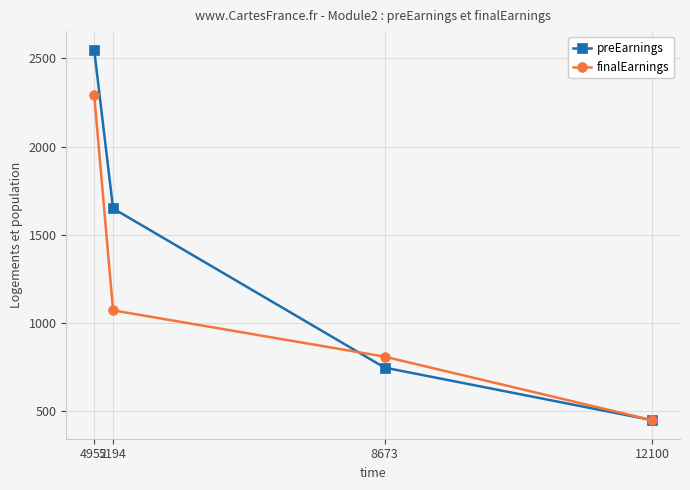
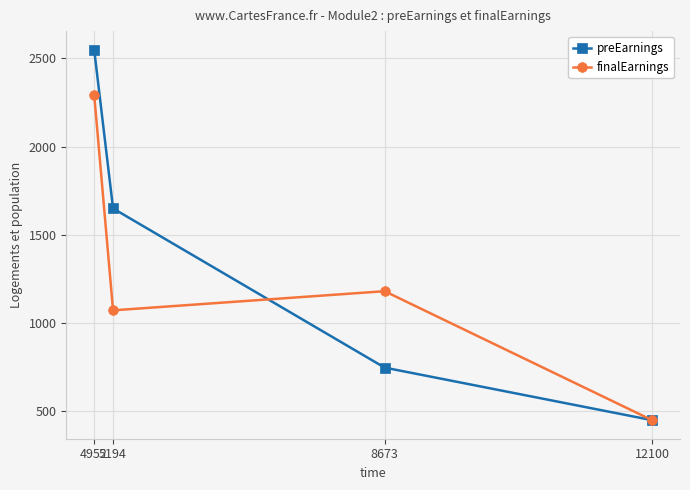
  {
    "preEarnings": {
      "8673": 750
    },
    "finalEarnings": {
-     "8673": 810
+     "8673": 1180
    }
  }
